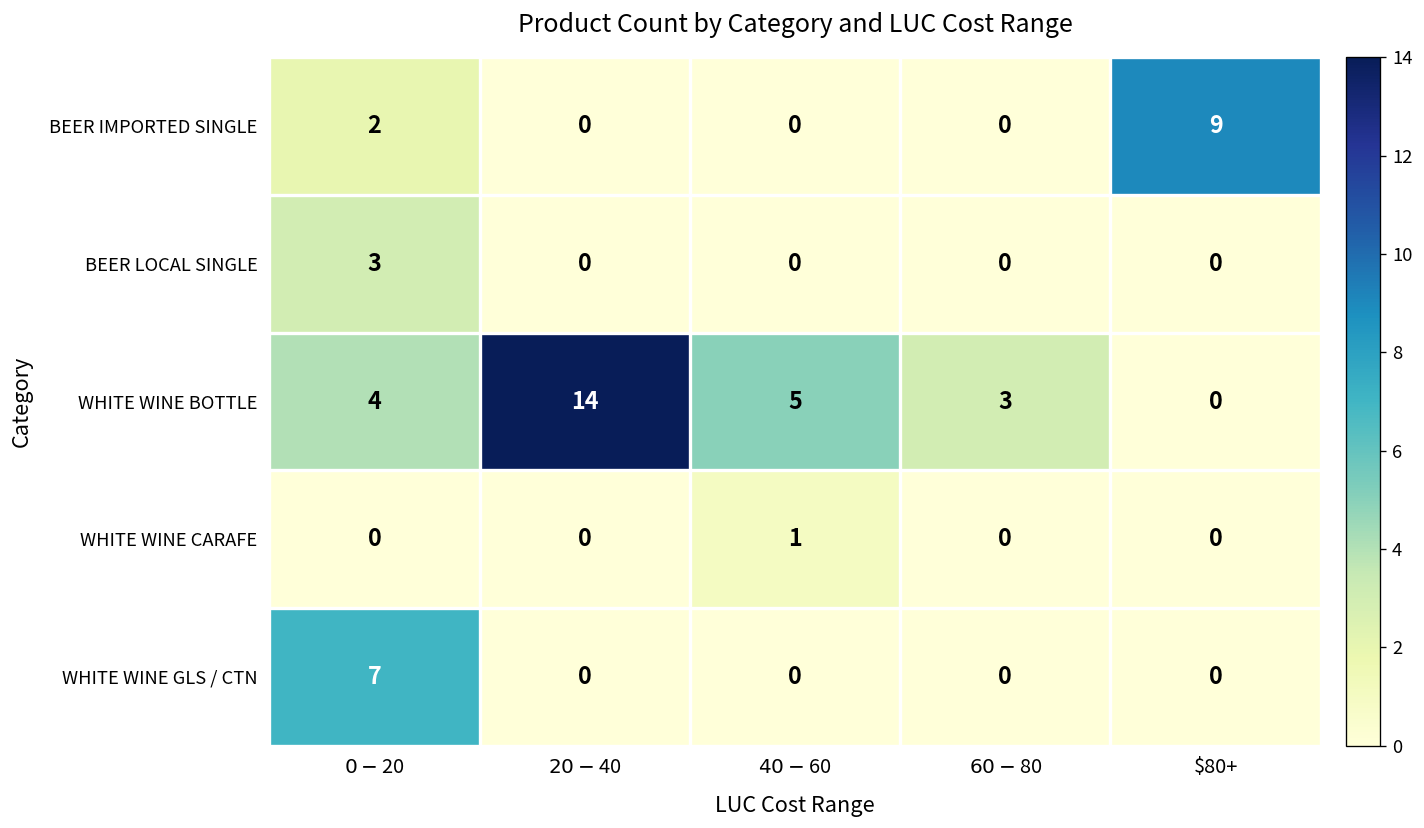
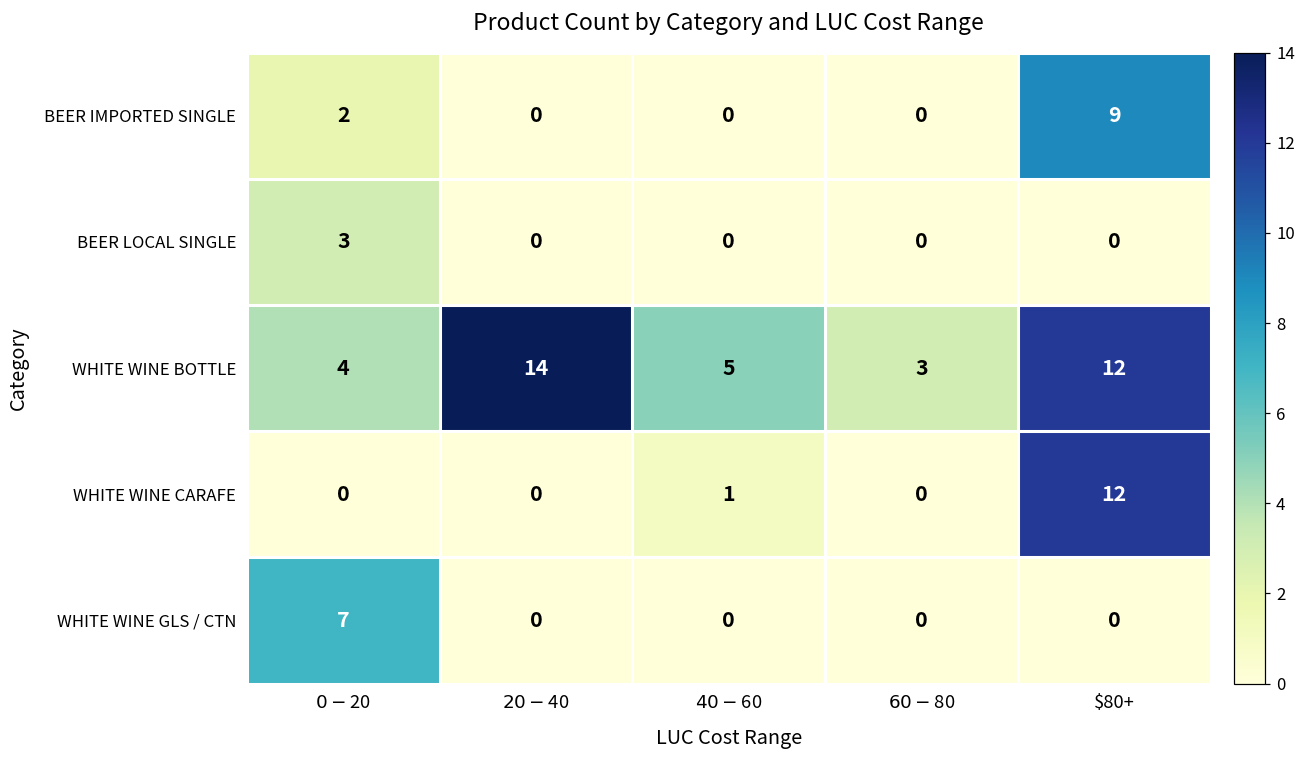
  {
    "BEER IMPORTED SINGLE": {
      "$80+": 9
    },
    "BEER LOCAL SINGLE": {
      "$80+": 0
    },
    "WHITE WINE BOTTLE": {
-     "$80+": 0
+     "$80+": 12
    },
    "WHITE WINE CARAFE": {
-     "$80+": 0
+     "$80+": 12
    },
    "WHITE WINE GLS / CTN": {
      "$80+": 0
    }
  }
